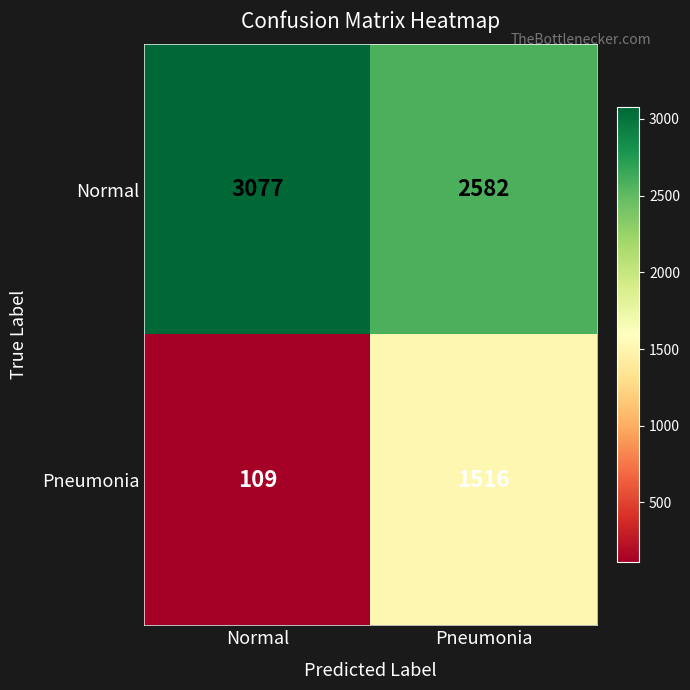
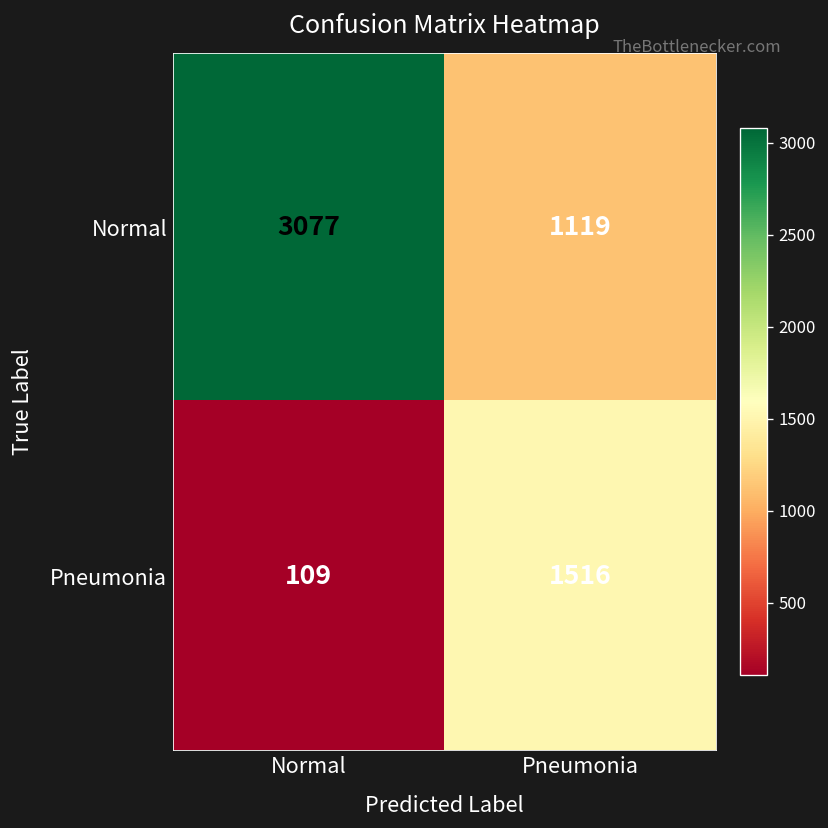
  {
    "Normal": {
      "Normal": 3077,
-     "Pneumonia": 2582
+     "Pneumonia": 1119
    },
    "Pneumonia": {
      "Normal": 109,
      "Pneumonia": 1516
    }
  }
